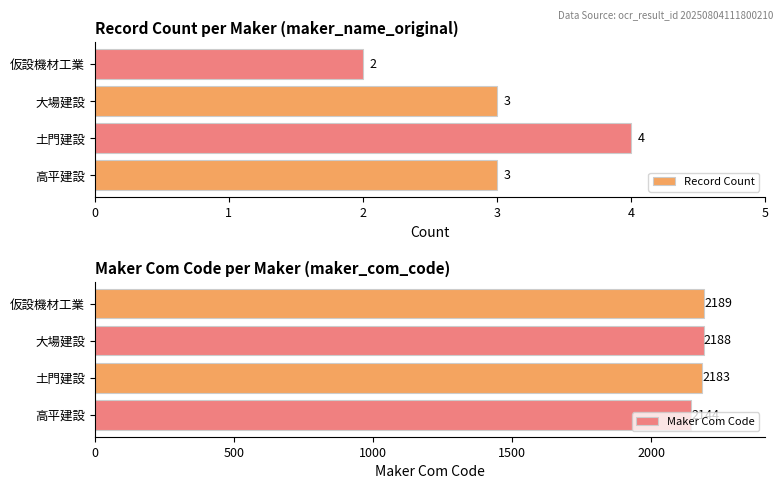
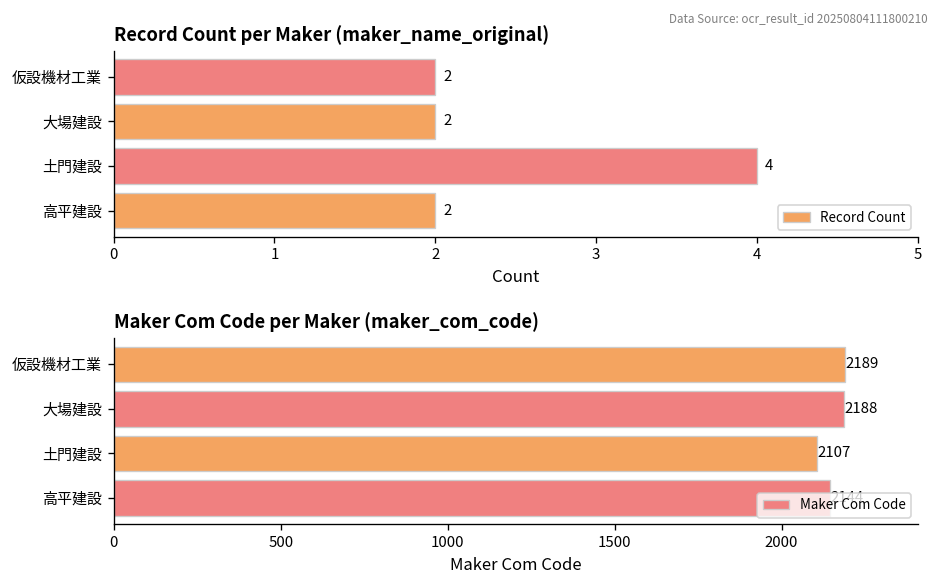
  {
    "Record Count per Maker (maker_name_original)": {
      "仮設機材工業": 2,
-     "大場建設": 3,
+     "大場建設": 2,
      "土門建設": 4,
-     "高平建設": 3
+     "高平建設": 2
    },
    "Maker Com Code per Maker (maker_com_code)": {
      "仮設機材工業": 2189,
      "大場建設": 2188,
-     "土門建設": 2183
+     "土門建設": 2107
    }
  }
